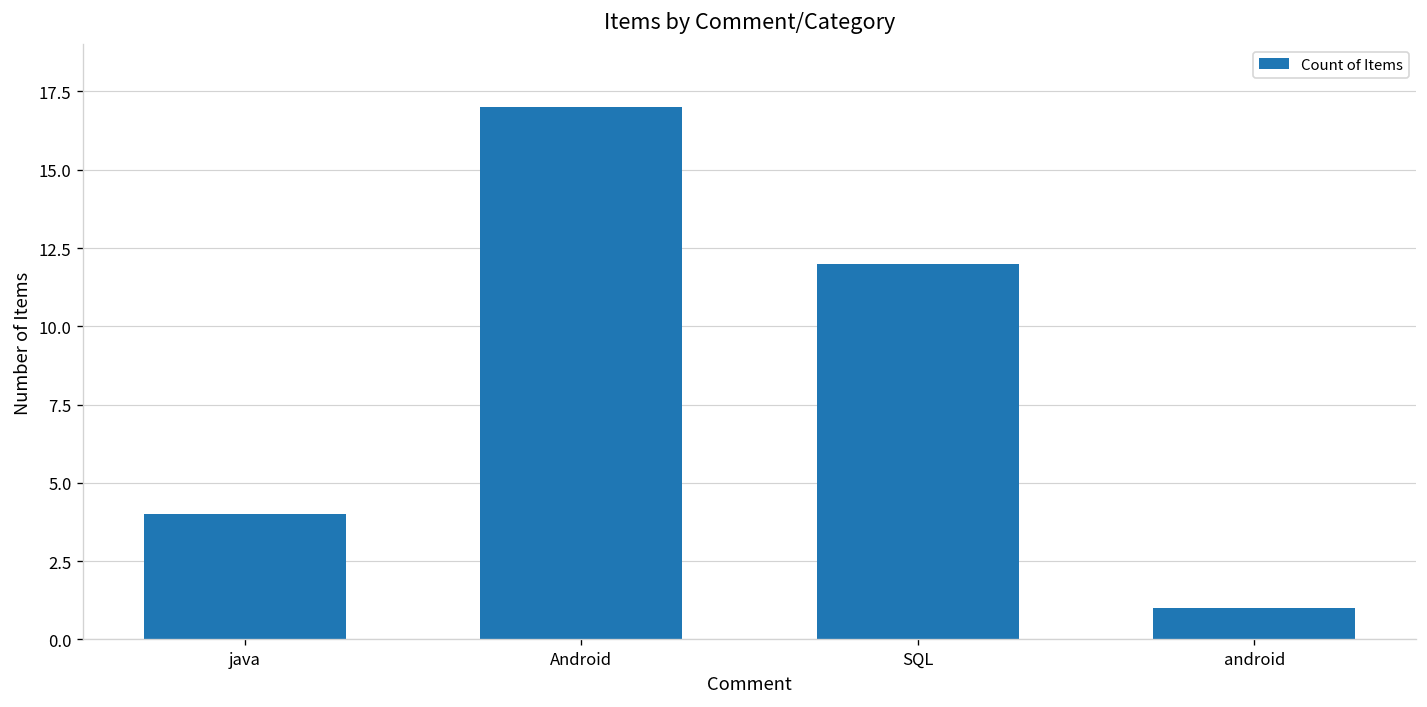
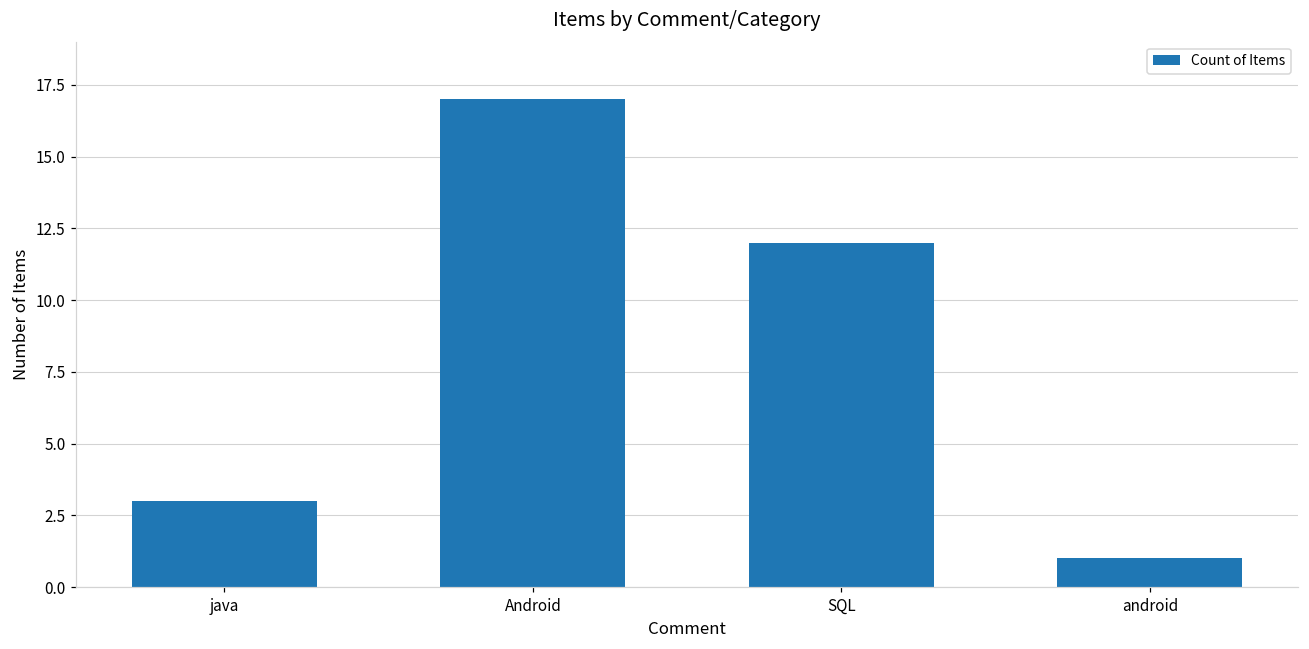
  {
-   "java": 4,
+   "java": 3,
    "Android": 17,
    "SQL": 12,
    "android": 1
  }
